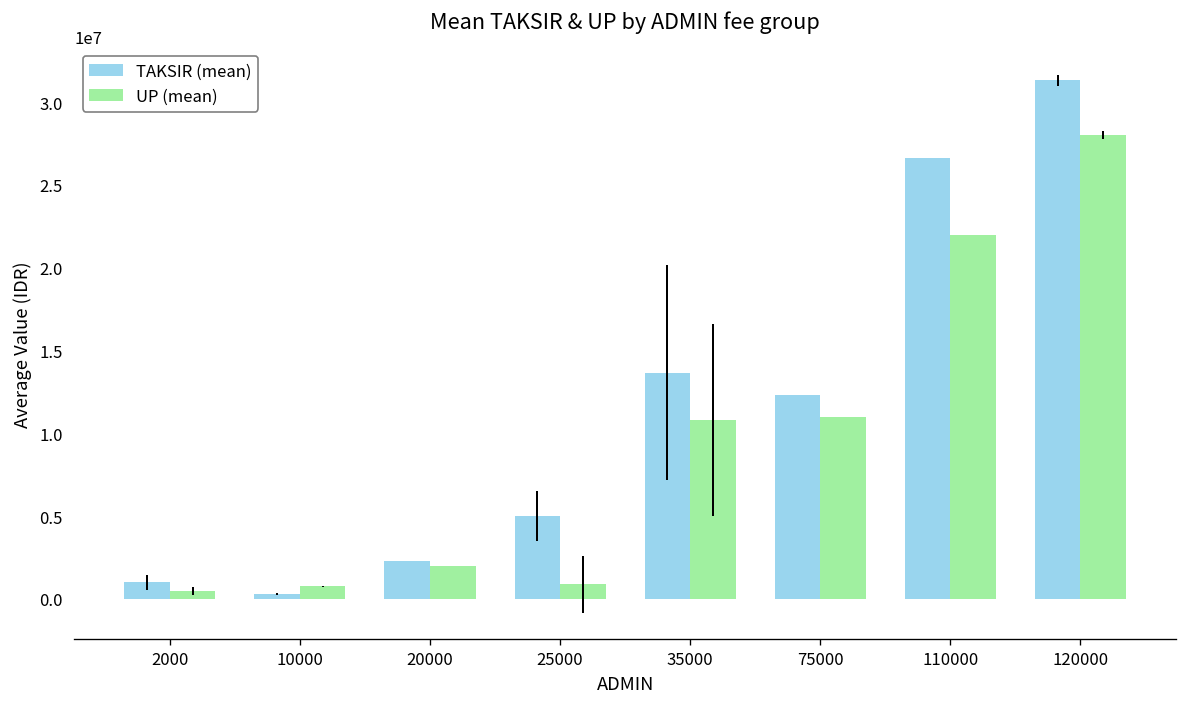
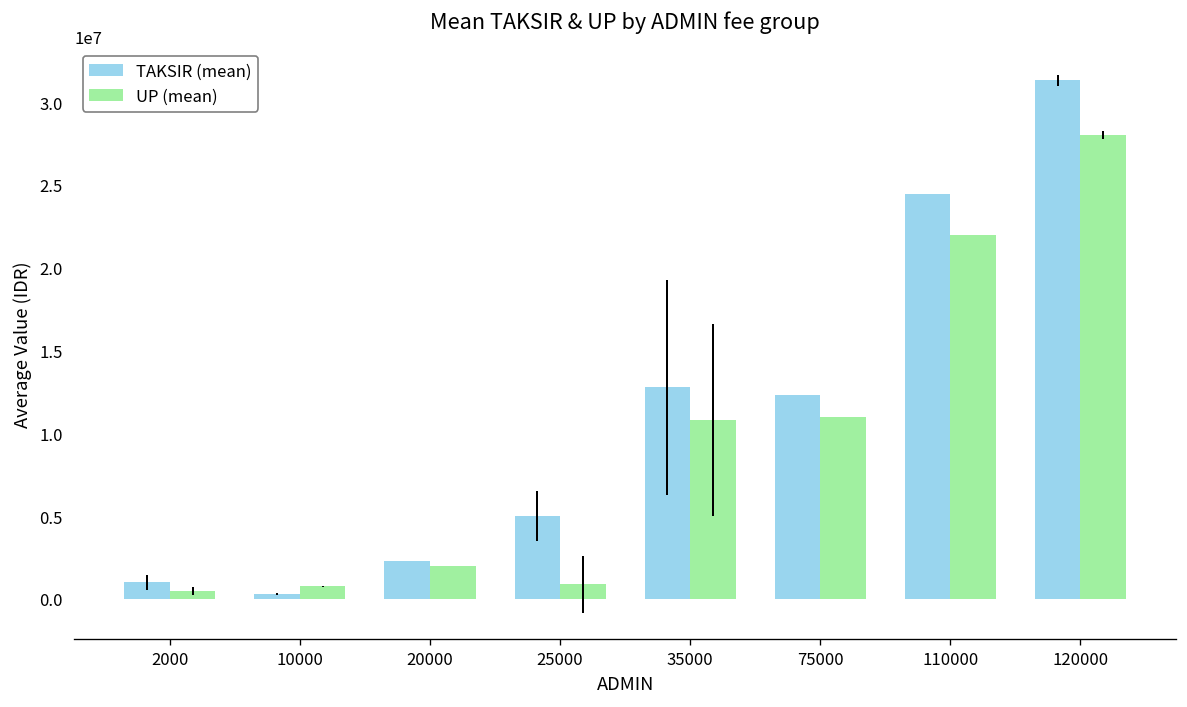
  {
    "TAKSIR (mean)": {
      "2000": 1000000,
      "10000": 300000,
      "20000": 2300000,
      "25000": 5000000,
-     "35000": 13700000,
+     "35000": 12800000,
      "75000": 12300000,
-     "110000": 26600000,
+     "110000": 24500000,
      "120000": 31300000
    },
    "UP (mean)": {
      "2000": 500000,
      "10000": 800000,
      "20000": 2000000,
      "25000": 900000,
      "35000": 10800000,
      "75000": 11000000,
      "110000": 22000000,
      "120000": 28000000
    }
  }
